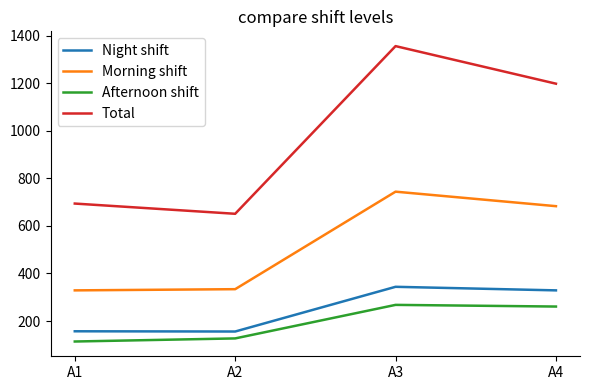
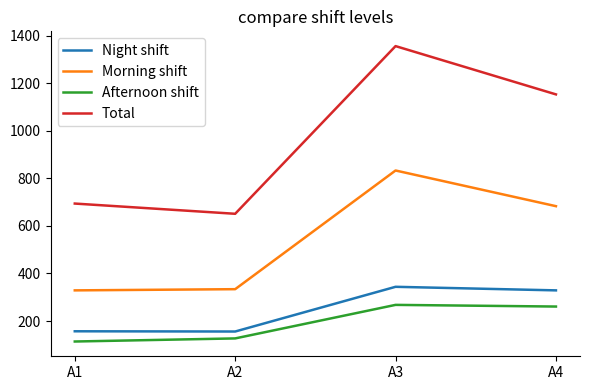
  {
    "Night shift": {
      "A1": 160,
      "A2": 160,
      "A3": 340,
      "A4": 330
    },
    "Morning shift": {
      "A1": 330,
      "A2": 330,
-     "A3": 740,
+     "A3": 830,
      "A4": 680
    },
    "Afternoon shift": {
      "A1": 110,
      "A2": 130,
      "A3": 270,
      "A4": 260
    },
    "Total": {
      "A1": 690,
      "A2": 650,
      "A3": 1360,
-     "A4": 1200
+     "A4": 1150
    }
  }
